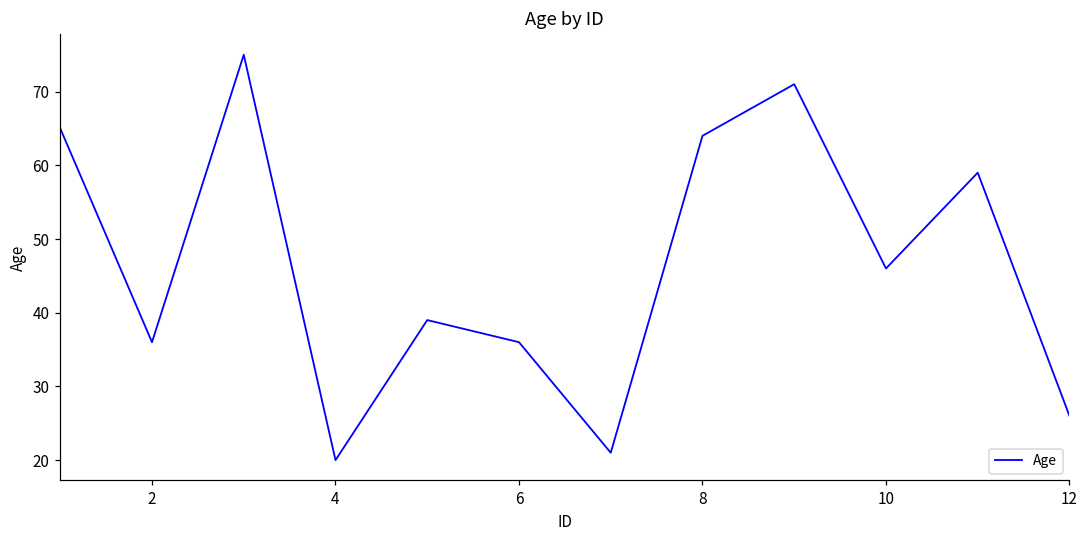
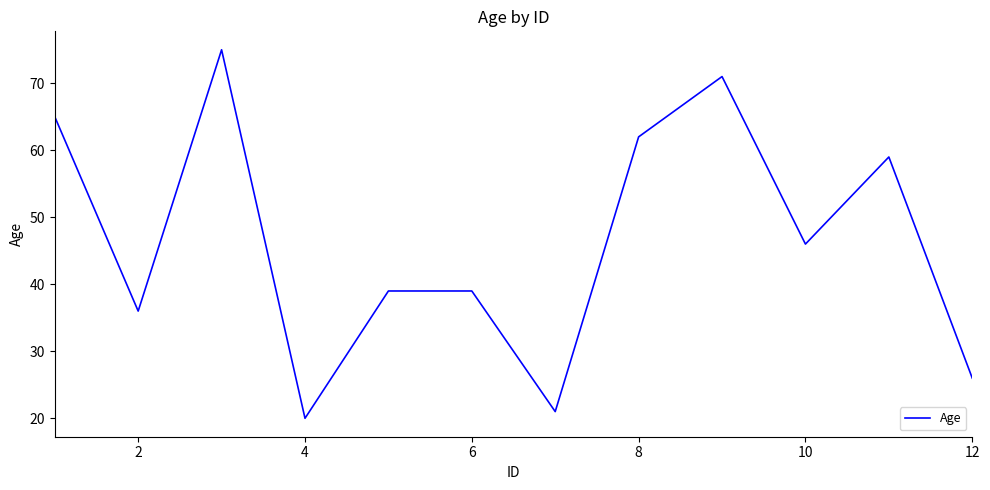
  {
    "2": 36,
    "4": 20,
-   "6": 36,
-   "8": 64,
+   "6": 39,
+   "8": 62,
    "10": 46,
    "12": 26
  }
